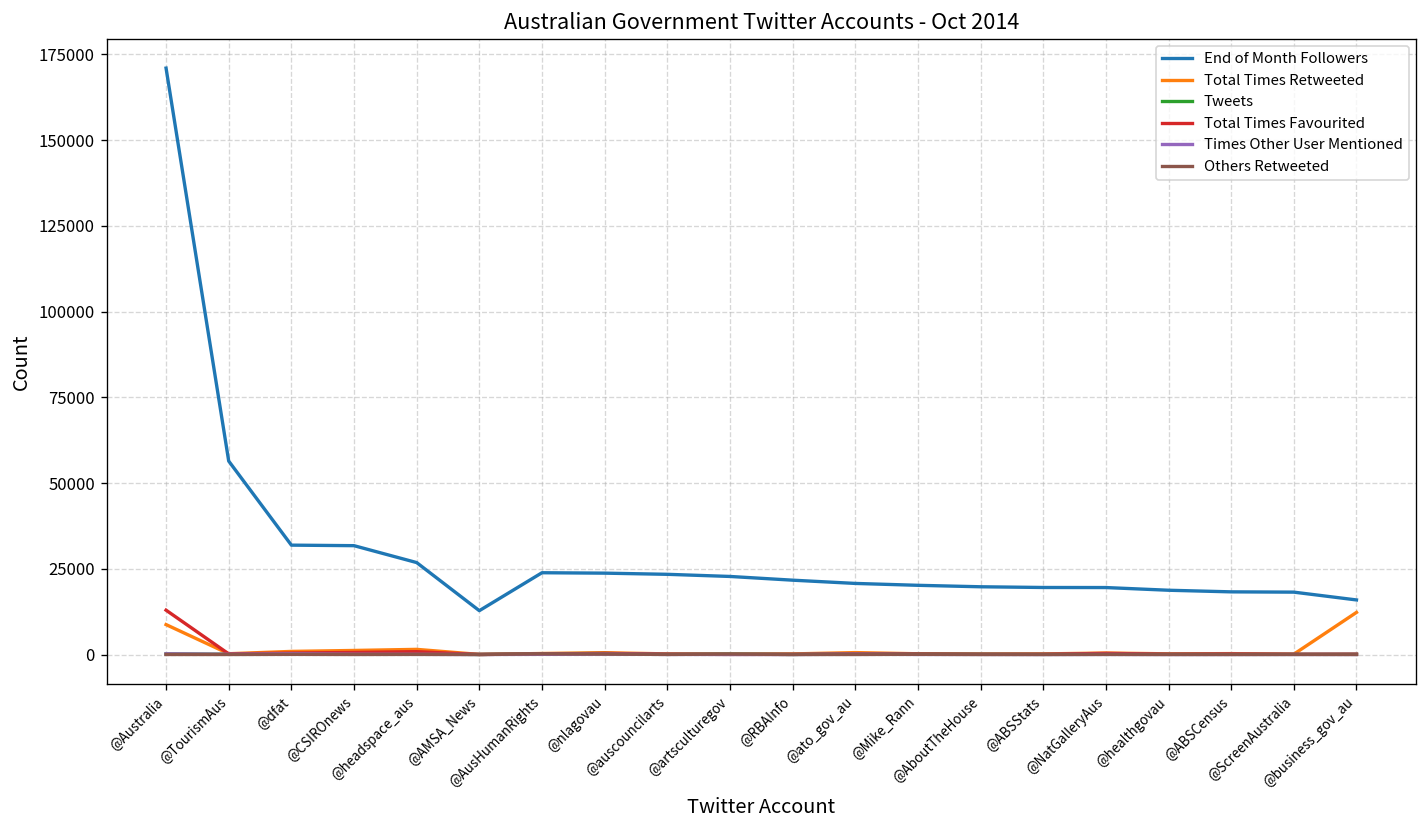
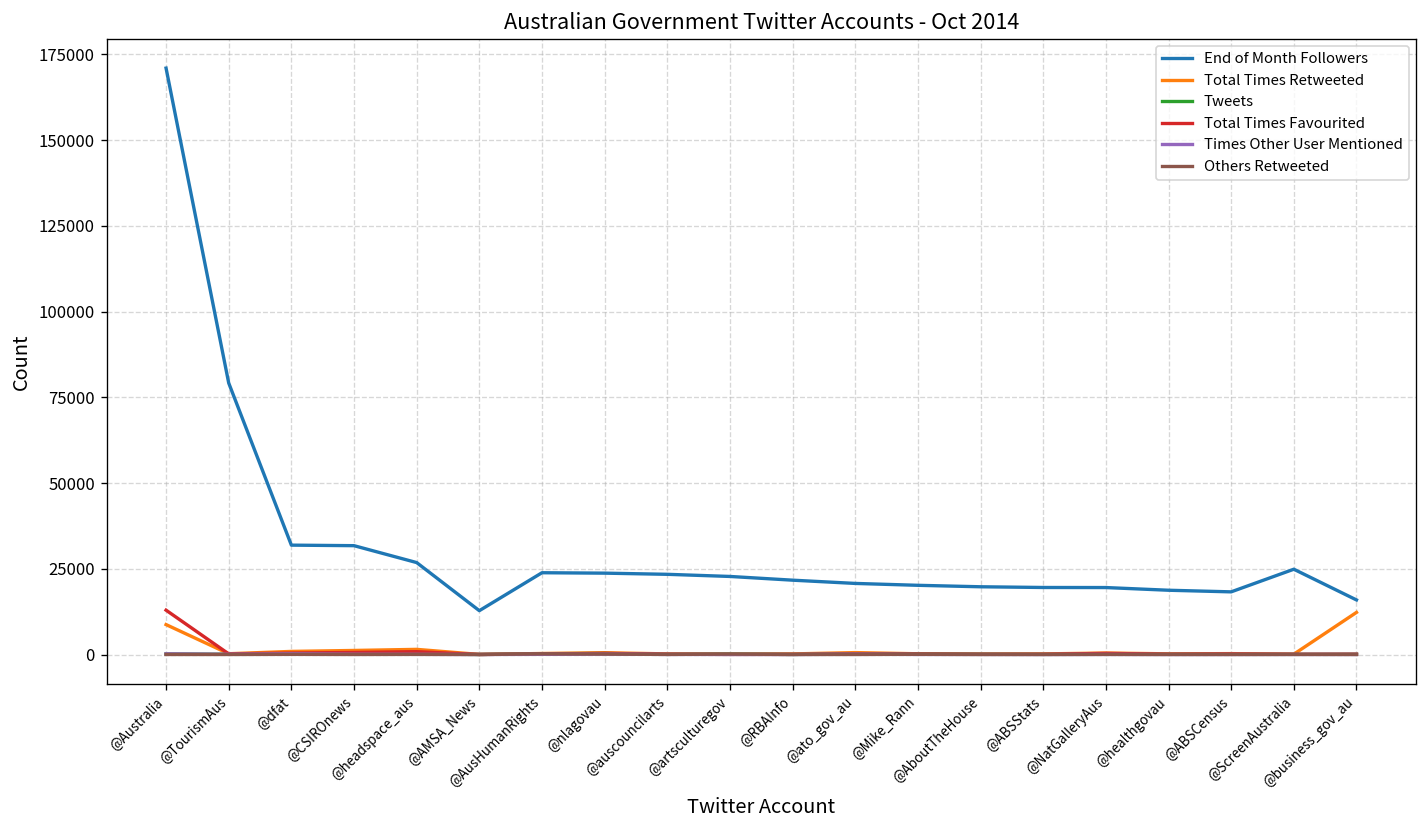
  {
    "End of Month Followers": {
      "@Australia": 171000,
-     "@TourismAus": 56000,
+     "@TourismAus": 79000,
      "@dfat": 32000,
      "@CSIROnews": 32000,
      "@headspace_aus": 27000,
      "@AMSA_News": 13000,
      "@AusHumanRights": 24000,
      "@nlagovau": 24000,
      "@auscouncilarts": 23000,
      "@artsculturegov": 23000,
      "@RBAInfo": 22000,
      "@ato_gov_au": 21000,
      "@Mike_Rann": 20000,
      "@AboutTheHouse": 20000,
      "@ABSStats": 20000,
      "@NatGalleryAus": 20000,
      "@healthgovau": 19000,
      "@ABSCensus": 18000,
-     "@ScreenAustralia": 18000,
+     "@ScreenAustralia": 25000,
      "@business_gov_au": 16000
    },
    "Total Times Retweeted": {
      "@Australia": 9000,
      "@business_gov_au": 12000
    },
    "Others Retweeted": {
      "@Australia": 0
    },
    "Total Times Favourited": {
      "@Australia": 13000
    }
  }
